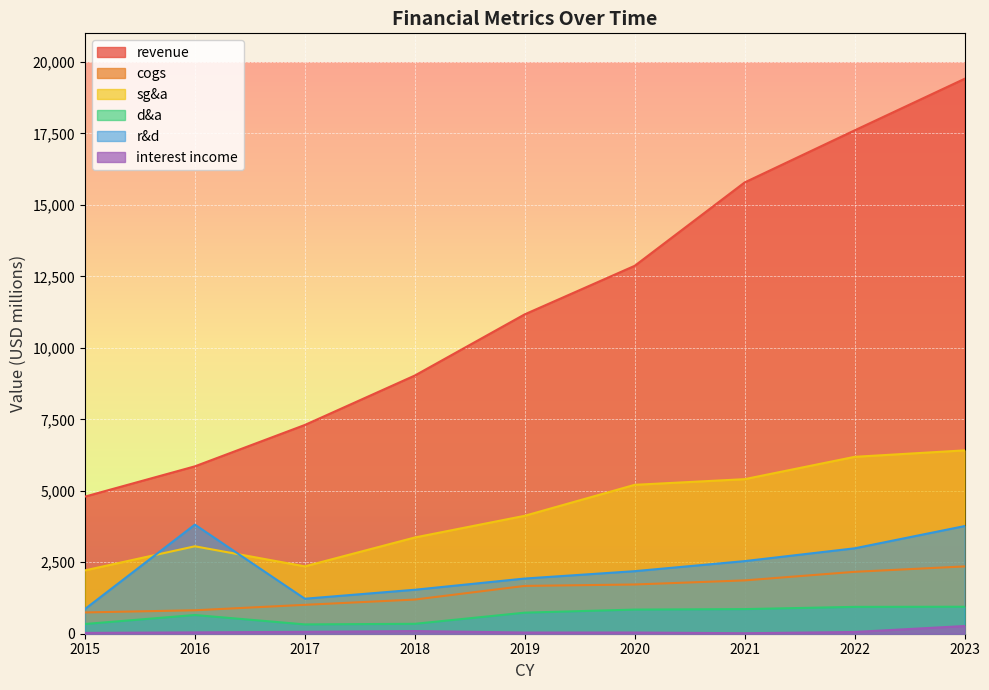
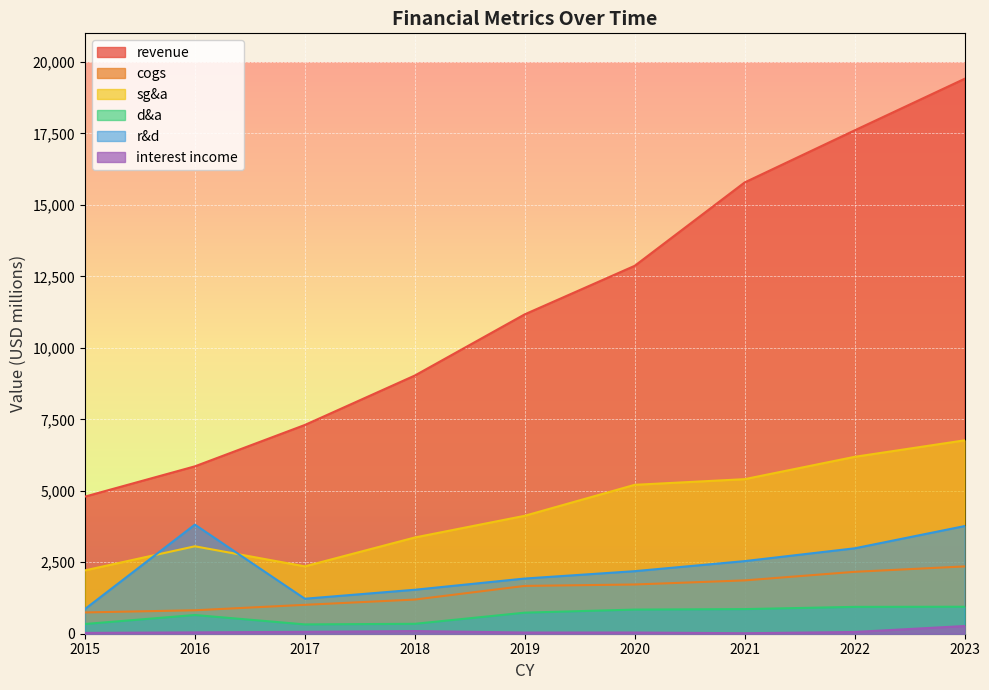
  {
    "sg&a": {
      "2015": "2,200",
      "2016": "3,100",
      "2017": "2,400",
      "2018": "3,400",
      "2019": "4,100",
      "2020": "5,200",
      "2021": "5,400",
      "2022": "6,200",
-     "2023": "6,400"
+     "2023": "6,800"
    },
    "d&a": {
      "2015": "300",
      "2016": "700",
      "2017": "300",
      "2018": "300",
      "2019": "700",
      "2020": "800",
      "2021": "900",
      "2022": "900",
      "2023": "900"
    },
    "r&d": {
      "2015": "900",
      "2016": "3,800",
      "2017": "1,200",
      "2018": "1,500",
      "2019": "1,900",
      "2020": "2,200",
      "2021": "2,500",
      "2022": "3,000",
      "2023": "3,800"
    },
    "interest income": {
      "2015": "0",
      "2016": "0",
      "2017": "100",
      "2018": "100",
      "2019": "0",
      "2020": "0",
      "2021": "0",
      "2022": "100",
      "2023": "300"
    }
  }
